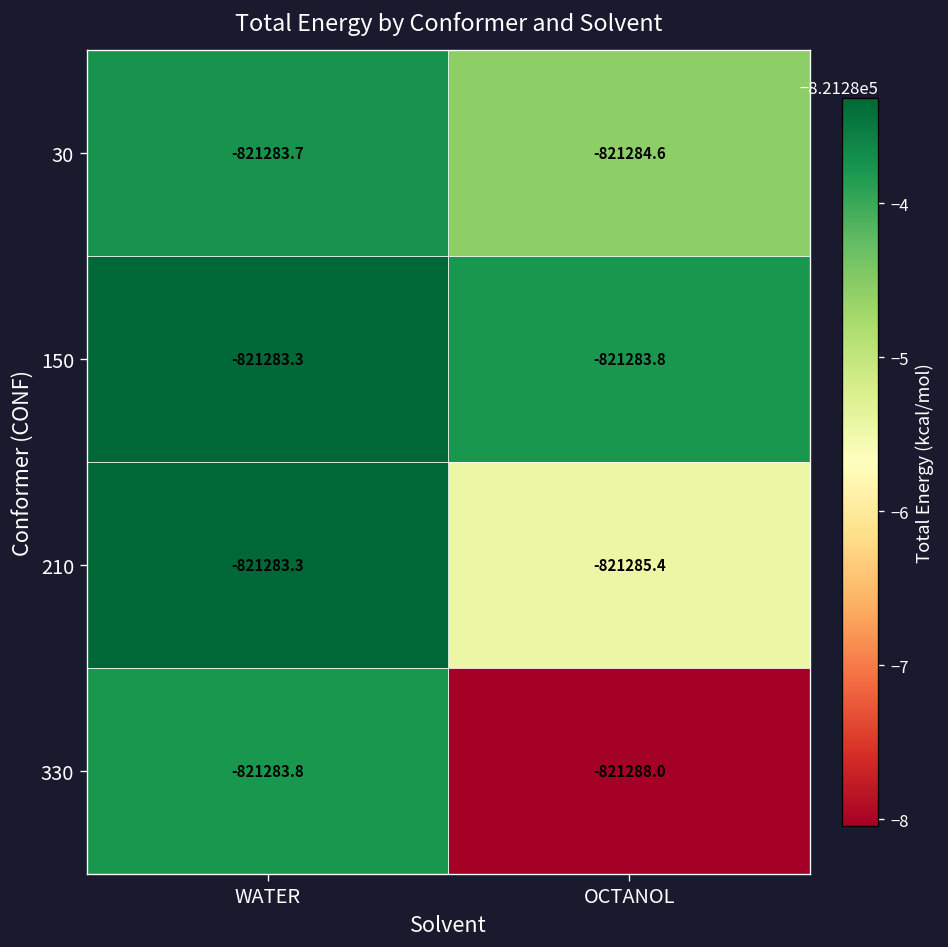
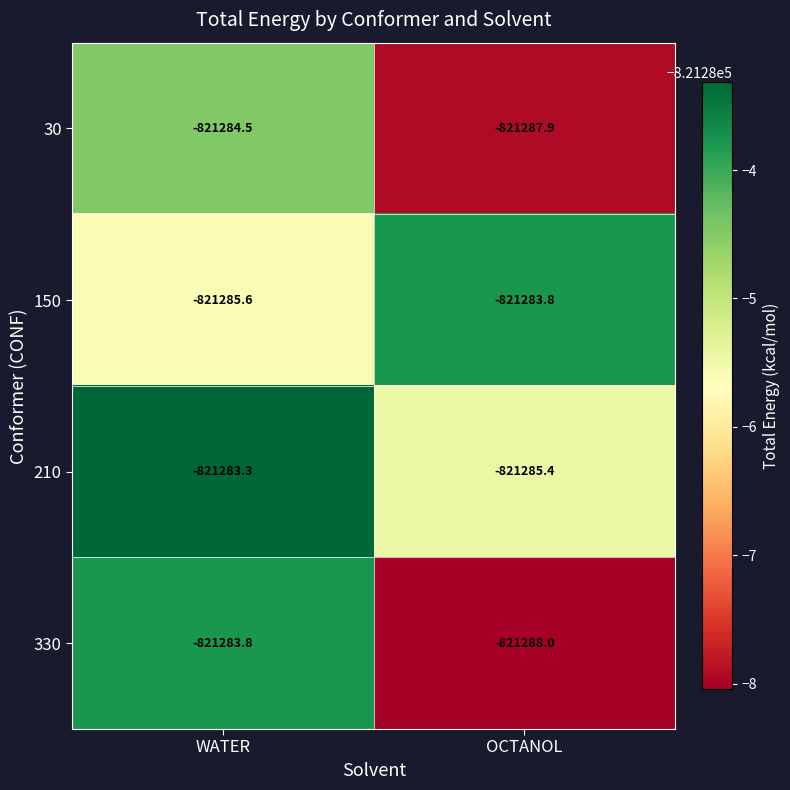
  {
    "30": {
-     "WATER": -821283.7,
-     "OCTANOL": -821284.6
+     "WATER": -821284.5,
+     "OCTANOL": -821287.9
    },
    "150": {
-     "WATER": -821283.3,
+     "WATER": -821285.6,
      "OCTANOL": -821283.8
    },
    "210": {
      "WATER": -821283.3,
      "OCTANOL": -821285.4
    },
    "330": {
      "WATER": -821283.8,
      "OCTANOL": -821288.0
    }
  }
